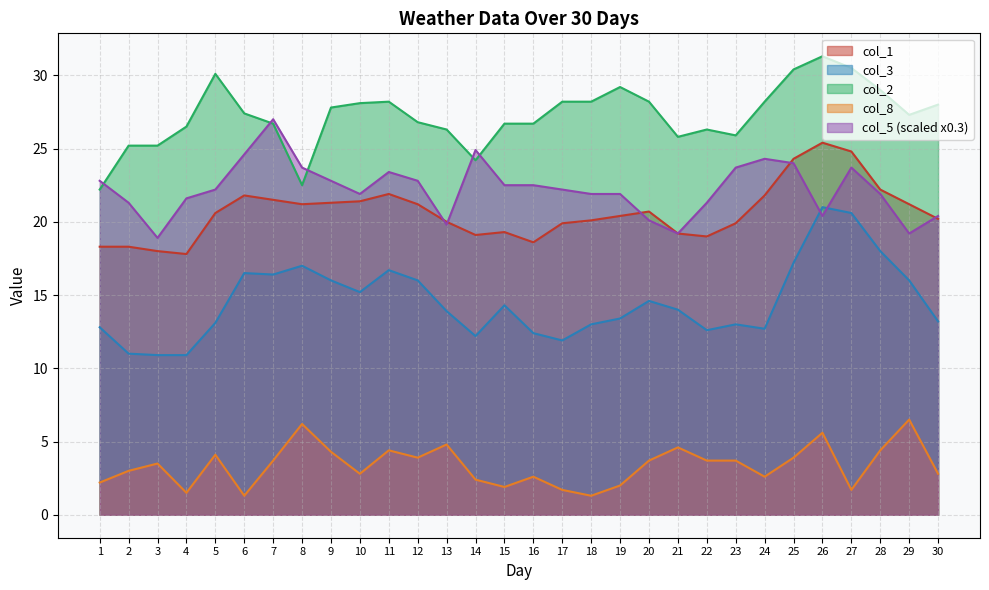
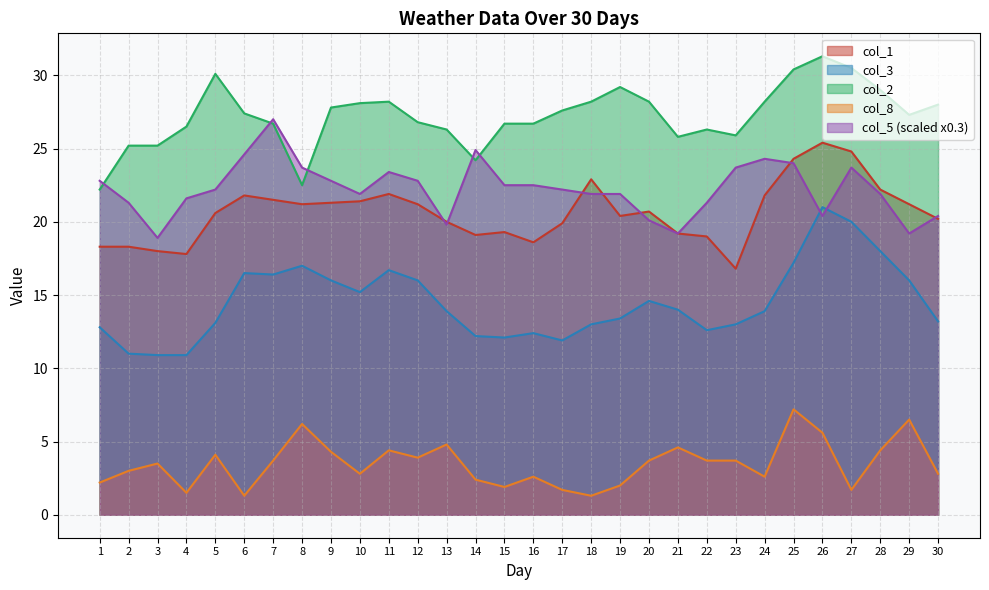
  {
    "col_1": {
      "1": 18.3,
      "2": 18.3,
      "3": 18.0,
      "4": 17.8,
      "5": 20.6,
      "6": 21.8,
      "7": 21.5,
      "8": 21.2,
      "9": 21.3,
      "10": 21.4,
      "11": 21.9,
      "12": 21.2,
      "13": 20.0,
      "14": 19.1,
      "15": 19.3,
      "16": 18.6,
      "17": 19.9,
-     "18": 20.1,
+     "18": 22.9,
      "19": 20.4,
      "20": 20.7,
      "22": 19.0,
-     "23": 19.9,
+     "23": 16.8,
      "24": 21.8,
      "25": 24.3,
      "26": 25.4,
      "27": 24.8,
      "28": 22.2,
      "29": 21.2,
      "30": 20.2
    },
    "col_3": {
      "1": 12.8,
      "2": 11.0,
      "3": 10.9,
      "4": 10.9,
      "5": 13.1,
      "6": 16.5,
      "7": 16.4,
      "8": 17.0,
      "9": 16.0,
      "10": 15.2,
      "11": 16.7,
      "12": 16.0,
      "13": 13.9,
      "14": 12.2,
-     "15": 14.3,
+     "15": 12.1,
      "16": 12.4,
      "17": 11.9,
      "18": 13.0,
      "19": 13.4,
      "20": 14.6,
      "21": 14.0,
      "22": 12.6,
      "23": 13.0,
-     "24": 12.7,
+     "24": 13.9,
      "25": 17.2,
      "26": 21.0,
-     "27": 20.6,
+     "27": 20.0,
      "28": 18.0,
      "29": 16.0,
      "30": 13.2
    },
    "col_2": {
      "1": 22.2,
      "2": 25.2,
      "3": 25.2,
      "4": 26.5,
      "5": 30.1,
      "6": 27.4,
      "7": 26.7,
      "8": 22.5,
      "9": 27.8,
      "10": 28.1,
      "11": 28.2,
      "12": 26.8,
      "13": 26.3,
      "14": 24.2,
      "15": 26.7,
      "16": 26.7,
-     "17": 28.2,
+     "17": 27.6,
      "18": 28.2,
      "19": 29.2,
      "20": 28.2,
      "21": 25.8,
      "22": 26.3,
      "23": 25.9,
      "24": 28.2,
      "25": 30.4
    },
    "col_8": {
      "1": 2.2,
      "2": 3.0,
      "3": 3.5,
      "4": 1.5,
      "5": 4.1,
      "6": 1.3,
      "7": 3.7,
      "8": 6.2,
      "9": 4.3,
      "10": 2.8,
      "11": 4.4,
      "12": 3.9,
      "13": 4.8,
      "14": 2.4,
      "15": 1.9,
      "16": 2.6,
      "17": 1.7,
      "18": 1.3,
      "19": 2.0,
      "20": 3.7,
      "21": 4.6,
      "22": 3.7,
      "23": 3.7,
      "24": 2.6,
-     "25": 3.9,
+     "25": 7.2,
      "26": 5.6,
      "27": 1.7,
      "28": 4.4,
      "29": 6.5,
      "30": 2.8
    },
    "col_5 (scaled x0.3)": {
      "1": 22.8,
      "2": 21.3,
      "3": 18.9,
      "4": 21.6,
      "5": 22.2,
      "6": 24.6,
      "7": 27.0,
      "8": 23.7,
      "9": 22.8,
      "10": 21.9,
      "11": 23.4,
      "12": 22.8,
      "13": 19.8,
      "14": 24.9,
      "15": 22.5,
      "16": 22.5,
      "17": 22.2,
      "18": 21.9,
      "19": 21.9,
      "20": 20.1,
      "22": 21.3,
      "23": 23.7,
      "24": 24.3,
      "25": 24.0,
      "26": 20.4,
      "27": 23.7,
      "28": 21.9,
      "29": 19.2,
      "30": 20.4
    }
  }
